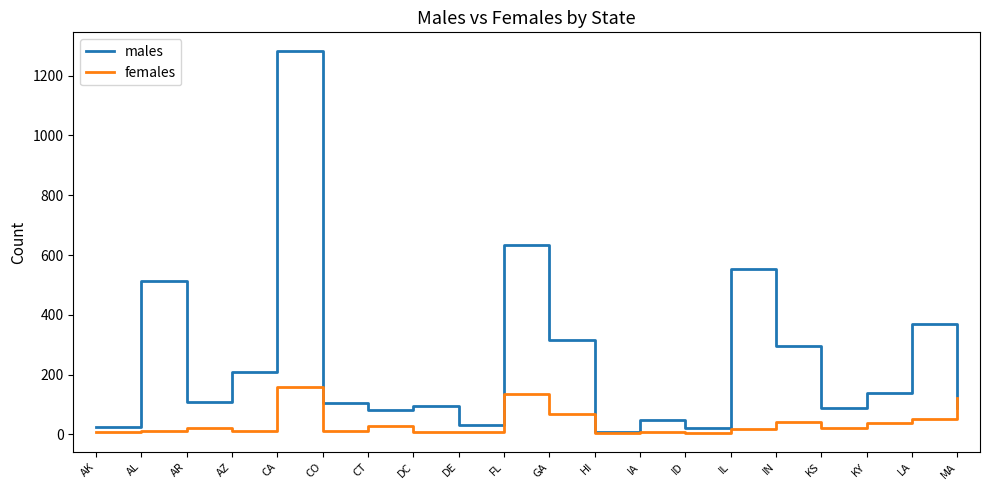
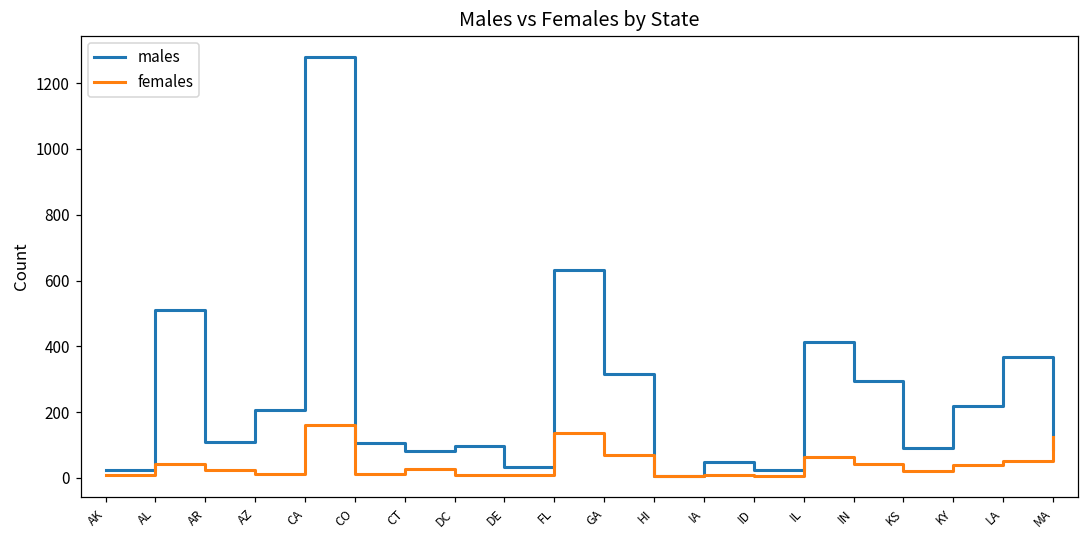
  {
    "males": {
      "AK": 30,
      "AL": 510,
      "AR": 110,
      "AZ": 210,
      "CA": 1280,
      "CO": 110,
      "CT": 80,
      "DC": 100,
      "DE": 30,
      "FL": 630,
      "GA": 320,
      "IA": 50,
      "ID": 20,
-     "IL": 550,
+     "IL": 410,
      "IN": 300,
      "KS": 90,
-     "KY": 140,
+     "KY": 220,
      "LA": 370,
      "MA": 90
    },
    "females": {
      "AK": 10,
-     "AL": 10,
+     "AL": 40,
      "AR": 20,
      "AZ": 10,
      "CA": 160,
      "CO": 10,
      "CT": 30,
      "DC": 10,
      "DE": 10,
      "FL": 140,
      "GA": 70,
      "IA": 10,
      "ID": 10,
-     "IL": 20,
+     "IL": 60,
      "IN": 40,
      "KS": 20,
      "KY": 40,
      "LA": 50,
      "MA": 120
    }
  }
